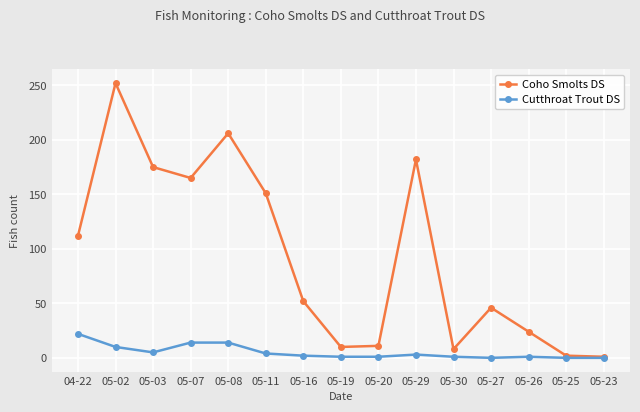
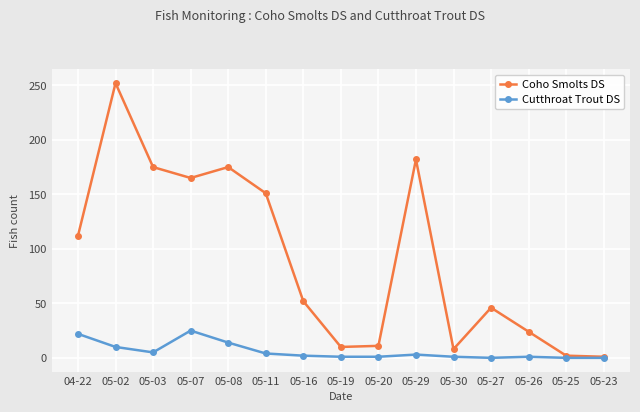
  {
    "Coho Smolts DS": {
      "04-22": 112,
      "05-02": 252,
      "05-03": 175,
      "05-07": 165,
-     "05-08": 206,
+     "05-08": 175,
      "05-11": 151,
      "05-16": 52,
      "05-19": 10,
      "05-20": 11,
      "05-29": 182,
      "05-30": 8,
      "05-27": 46,
      "05-26": 24
    },
    "Cutthroat Trout DS": {
      "04-22": 22,
      "05-02": 10,
      "05-03": 5,
-     "05-07": 14,
+     "05-07": 25,
      "05-08": 14,
      "05-11": 4,
      "05-16": 2,
      "05-19": 1,
      "05-20": 1,
      "05-29": 3,
      "05-30": 1,
      "05-27": 0,
      "05-26": 1
    }
  }
